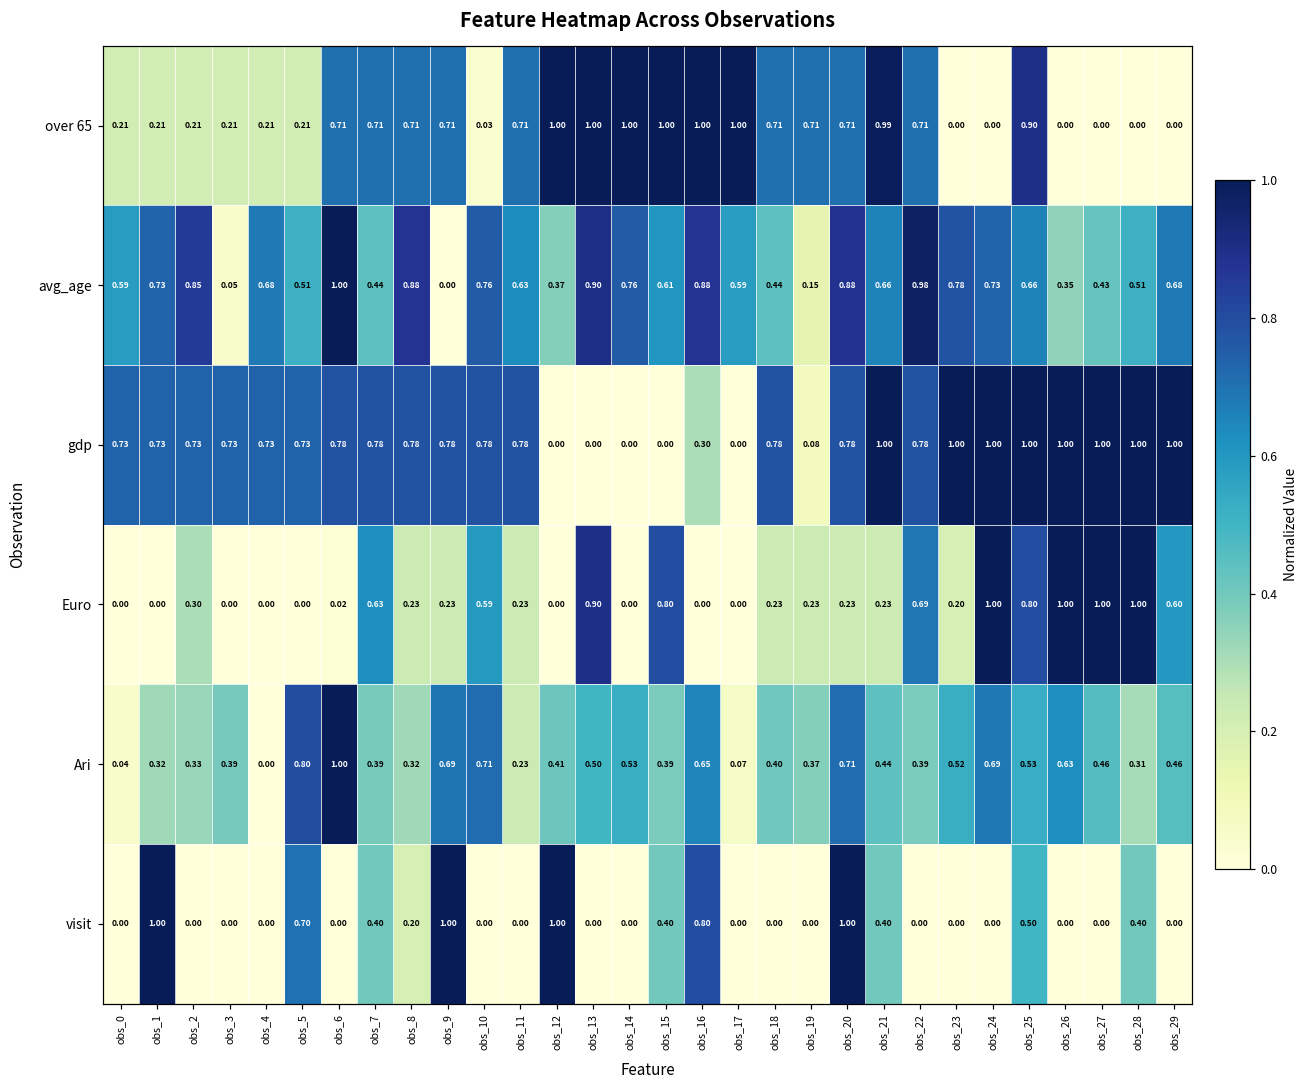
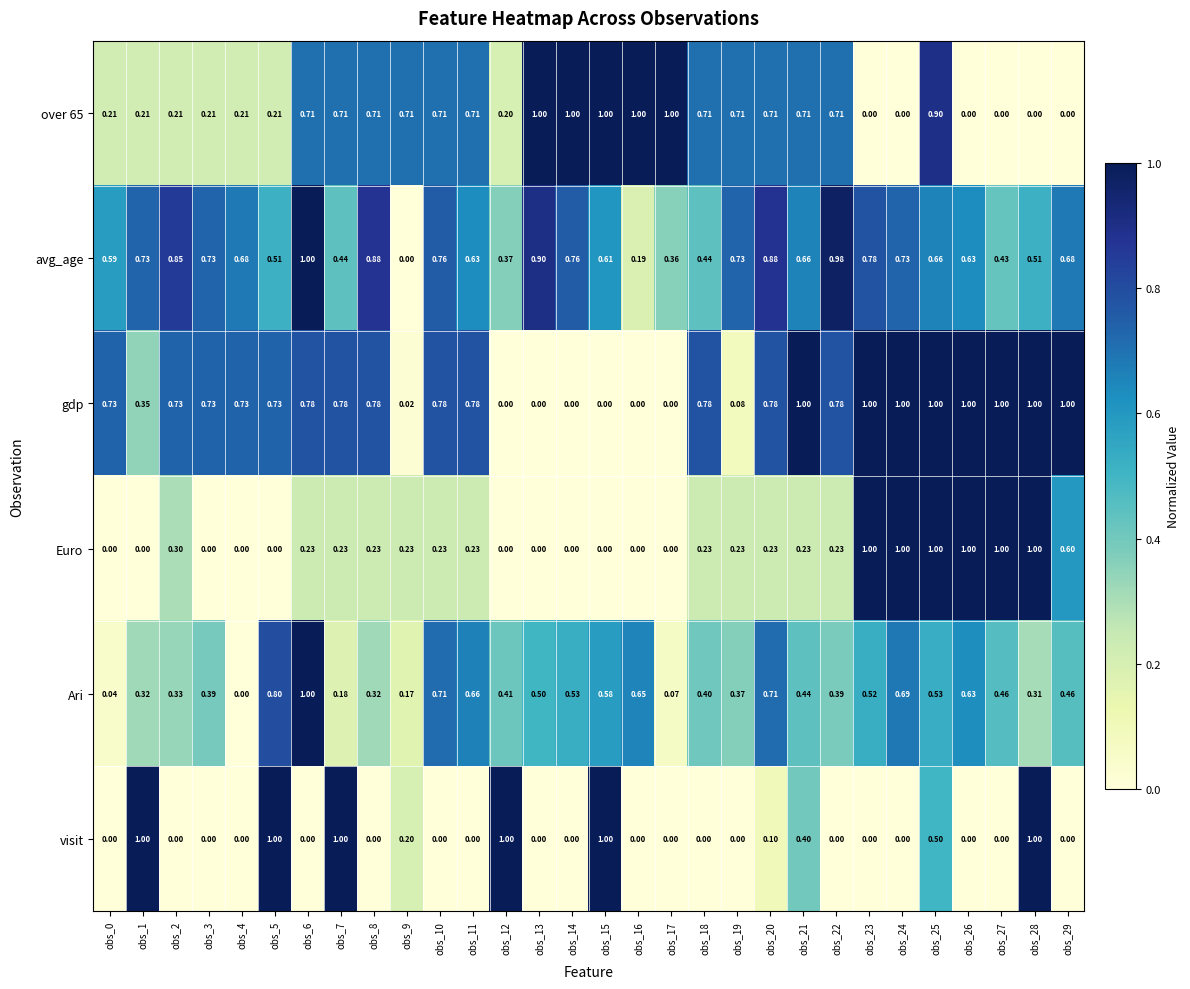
  {
    "over 65": {
      "obs_0": 0.21,
      "obs_1": 0.21,
      "obs_2": 0.21,
      "obs_3": 0.21,
      "obs_4": 0.21,
      "obs_5": 0.21,
      "obs_6": 0.71,
      "obs_7": 0.71,
      "obs_8": 0.71,
      "obs_9": 0.71,
-     "obs_10": 0.03,
+     "obs_10": 0.71,
      "obs_11": 0.71,
-     "obs_12": 1.00,
+     "obs_12": 0.20,
      "obs_13": 1.00,
      "obs_14": 1.00,
      "obs_15": 1.00,
      "obs_16": 1.00,
      "obs_17": 1.00,
      "obs_18": 0.71,
      "obs_19": 0.71,
      "obs_20": 0.71,
-     "obs_21": 0.99,
+     "obs_21": 0.71,
      "obs_22": 0.71,
      "obs_23": 0.00,
      "obs_24": 0.00,
      "obs_25": 0.90,
      "obs_26": 0.00,
      "obs_27": 0.00,
      "obs_28": 0.00,
      "obs_29": 0.00
    },
    "avg_age": {
      "obs_0": 0.59,
      "obs_1": 0.73,
      "obs_2": 0.85,
-     "obs_3": 0.05,
+     "obs_3": 0.73,
      "obs_4": 0.68,
      "obs_5": 0.51,
      "obs_6": 1.00,
      "obs_7": 0.44,
      "obs_8": 0.88,
      "obs_9": 0.00,
      "obs_10": 0.76,
      "obs_11": 0.63,
      "obs_12": 0.37,
      "obs_13": 0.90,
      "obs_14": 0.76,
      "obs_15": 0.61,
-     "obs_16": 0.88,
-     "obs_17": 0.59,
+     "obs_16": 0.19,
+     "obs_17": 0.36,
      "obs_18": 0.44,
-     "obs_19": 0.15,
+     "obs_19": 0.73,
      "obs_20": 0.88,
      "obs_21": 0.66,
      "obs_22": 0.98,
      "obs_23": 0.78,
      "obs_24": 0.73,
      "obs_25": 0.66,
-     "obs_26": 0.35,
+     "obs_26": 0.63,
      "obs_27": 0.43,
      "obs_28": 0.51,
      "obs_29": 0.68
    },
    "gdp": {
      "obs_0": 0.73,
-     "obs_1": 0.73,
+     "obs_1": 0.35,
      "obs_2": 0.73,
      "obs_3": 0.73,
      "obs_4": 0.73,
      "obs_5": 0.73,
      "obs_6": 0.78,
      "obs_7": 0.78,
      "obs_8": 0.78,
-     "obs_9": 0.78,
+     "obs_9": 0.02,
      "obs_10": 0.78,
      "obs_11": 0.78,
      "obs_12": 0.00,
      "obs_13": 0.00,
      "obs_14": 0.00,
      "obs_15": 0.00,
-     "obs_16": 0.30,
+     "obs_16": 0.00,
      "obs_17": 0.00,
      "obs_18": 0.78,
      "obs_19": 0.08,
      "obs_20": 0.78,
      "obs_21": 1.00,
      "obs_22": 0.78,
      "obs_23": 1.00,
      "obs_24": 1.00,
      "obs_25": 1.00,
      "obs_26": 1.00,
      "obs_27": 1.00,
      "obs_28": 1.00,
      "obs_29": 1.00
    },
    "Euro": {
      "obs_0": 0.00,
      "obs_1": 0.00,
      "obs_2": 0.30,
      "obs_3": 0.00,
      "obs_4": 0.00,
      "obs_5": 0.00,
-     "obs_6": 0.02,
-     "obs_7": 0.63,
+     "obs_6": 0.23,
+     "obs_7": 0.23,
      "obs_8": 0.23,
      "obs_9": 0.23,
-     "obs_10": 0.59,
+     "obs_10": 0.23,
      "obs_11": 0.23,
      "obs_12": 0.00,
-     "obs_13": 0.90,
+     "obs_13": 0.00,
      "obs_14": 0.00,
-     "obs_15": 0.80,
+     "obs_15": 0.00,
      "obs_16": 0.00,
      "obs_17": 0.00,
      "obs_18": 0.23,
      "obs_19": 0.23,
      "obs_20": 0.23,
      "obs_21": 0.23,
-     "obs_22": 0.69,
-     "obs_23": 0.20,
+     "obs_22": 0.23,
+     "obs_23": 1.00,
      "obs_24": 1.00,
-     "obs_25": 0.80,
+     "obs_25": 1.00,
      "obs_26": 1.00,
      "obs_27": 1.00,
      "obs_28": 1.00,
      "obs_29": 0.60
    },
    "Ari": {
      "obs_0": 0.04,
      "obs_1": 0.32,
      "obs_2": 0.33,
      "obs_3": 0.39,
      "obs_4": 0.00,
      "obs_5": 0.80,
      "obs_6": 1.00,
-     "obs_7": 0.39,
+     "obs_7": 0.18,
      "obs_8": 0.32,
-     "obs_9": 0.69,
+     "obs_9": 0.17,
      "obs_10": 0.71,
-     "obs_11": 0.23,
+     "obs_11": 0.66,
      "obs_12": 0.41,
      "obs_13": 0.50,
      "obs_14": 0.53,
-     "obs_15": 0.39,
+     "obs_15": 0.58,
      "obs_16": 0.65,
      "obs_17": 0.07,
      "obs_18": 0.40,
      "obs_19": 0.37,
      "obs_20": 0.71,
      "obs_21": 0.44,
      "obs_22": 0.39,
      "obs_23": 0.52,
      "obs_24": 0.69,
      "obs_25": 0.53,
      "obs_26": 0.63,
      "obs_27": 0.46,
      "obs_28": 0.31,
      "obs_29": 0.46
    },
    "visit": {
      "obs_0": 0.00,
      "obs_1": 1.00,
      "obs_2": 0.00,
      "obs_3": 0.00,
      "obs_4": 0.00,
-     "obs_5": 0.70,
+     "obs_5": 1.00,
      "obs_6": 0.00,
-     "obs_7": 0.40,
-     "obs_8": 0.20,
-     "obs_9": 1.00,
+     "obs_7": 1.00,
+     "obs_8": 0.00,
+     "obs_9": 0.20,
      "obs_10": 0.00,
      "obs_11": 0.00,
      "obs_12": 1.00,
      "obs_13": 0.00,
      "obs_14": 0.00,
-     "obs_15": 0.40,
-     "obs_16": 0.80,
+     "obs_15": 1.00,
+     "obs_16": 0.00,
      "obs_17": 0.00,
      "obs_18": 0.00,
      "obs_19": 0.00,
-     "obs_20": 1.00,
+     "obs_20": 0.10,
      "obs_21": 0.40,
      "obs_22": 0.00,
      "obs_23": 0.00,
      "obs_24": 0.00,
      "obs_25": 0.50,
      "obs_26": 0.00,
      "obs_27": 0.00,
-     "obs_28": 0.40,
+     "obs_28": 1.00,
      "obs_29": 0.00
    }
  }
